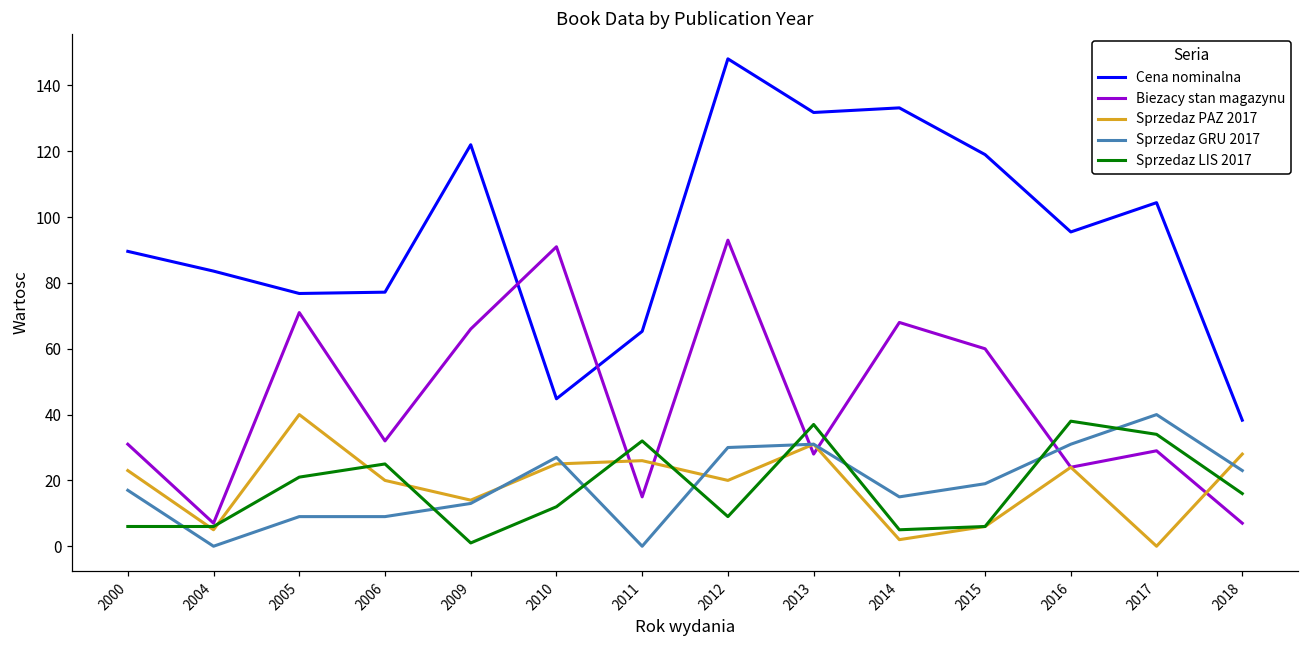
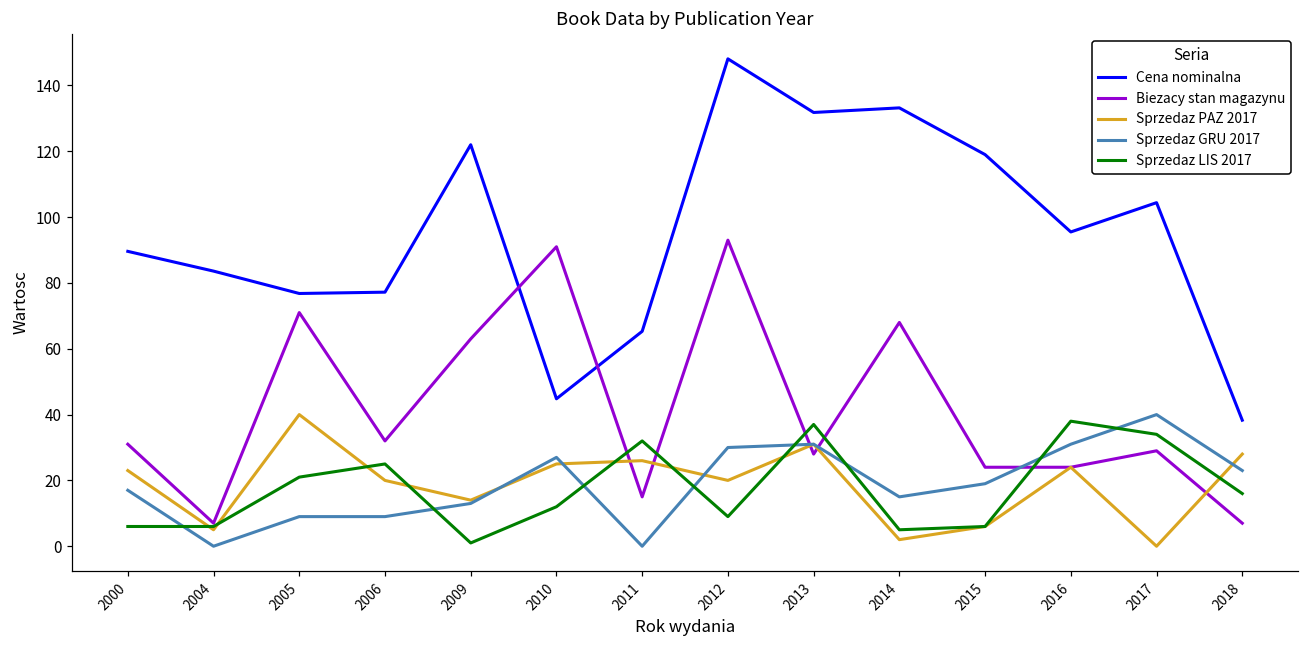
  {
    "Cena nominalna": {
      "2000": 90,
      "2004": 84,
      "2005": 77,
      "2006": 77,
      "2009": 122,
      "2010": 45,
      "2011": 65,
      "2012": 148,
      "2013": 132,
      "2014": 133,
      "2015": 119,
      "2016": 96,
      "2017": 104,
      "2018": 38
    },
    "Biezacy stan magazynu": {
      "2000": 31,
      "2004": 7,
      "2005": 71,
      "2006": 32,
-     "2009": 66,
+     "2009": 63,
      "2010": 91,
      "2011": 15,
      "2012": 93,
      "2013": 28,
      "2014": 68,
-     "2015": 60,
+     "2015": 24,
      "2017": 29,
      "2018": 7
    },
    "Sprzedaz PAZ 2017": {
      "2000": 23,
      "2004": 5,
      "2005": 40,
      "2006": 20,
      "2009": 14,
      "2010": 25,
      "2011": 26,
      "2012": 20,
      "2014": 2,
      "2017": 0,
      "2018": 28
    },
    "Sprzedaz GRU 2017": {
      "2000": 17,
      "2004": 0,
      "2005": 9,
      "2006": 9,
      "2009": 13,
      "2010": 27,
      "2011": 0,
      "2012": 30,
      "2014": 15,
      "2015": 19,
      "2016": 31,
      "2017": 40,
      "2018": 23
    },
    "Sprzedaz LIS 2017": {
      "2000": 6,
      "2004": 6,
      "2005": 21,
      "2006": 25,
      "2009": 1,
      "2010": 12,
      "2011": 32,
      "2012": 9,
      "2013": 37,
      "2014": 5,
      "2016": 38,
      "2017": 34,
      "2018": 16
    }
  }
